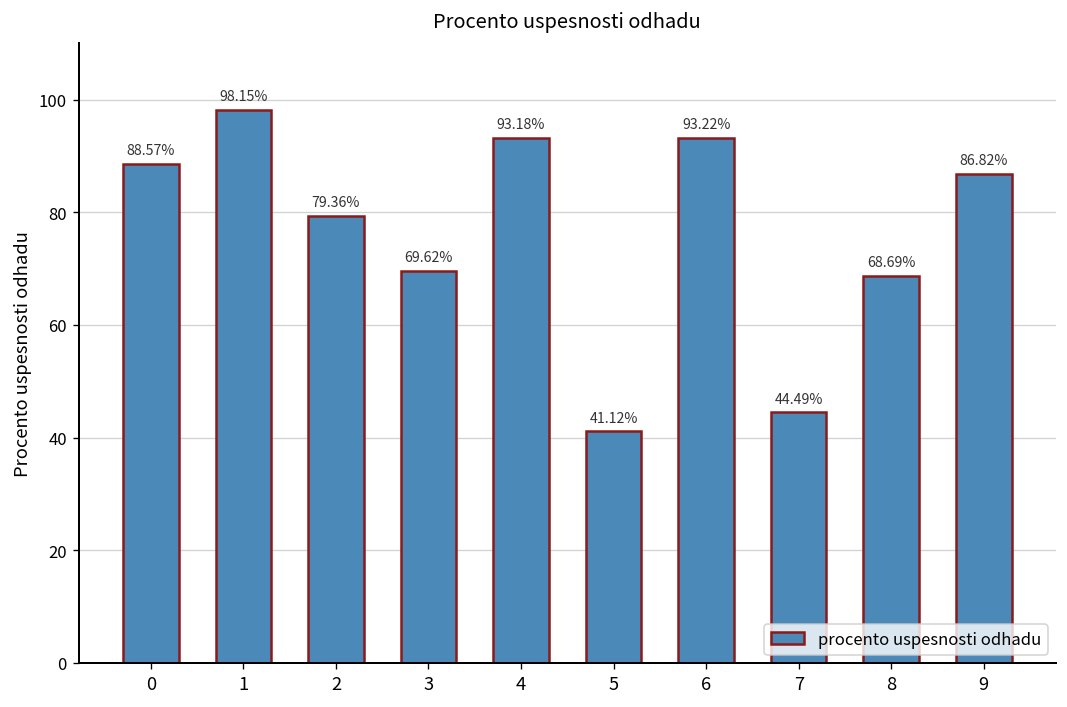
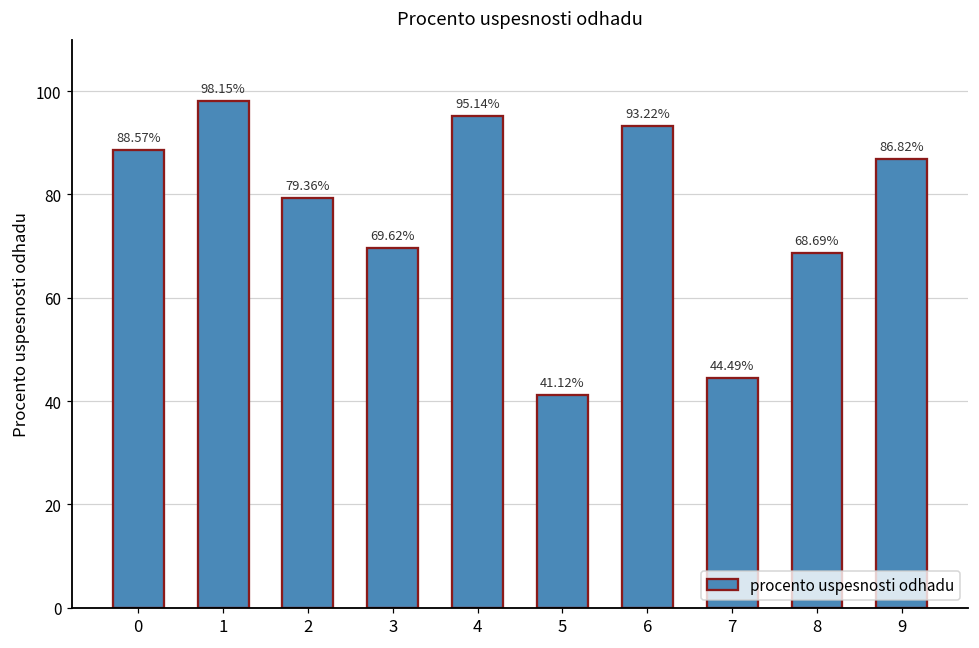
  {
    "0": "88.57%",
    "1": "98.15%",
    "2": "79.36%",
    "3": "69.62%",
-   "4": "93.18%",
+   "4": "95.14%",
    "5": "41.12%",
    "6": "93.22%",
    "7": "44.49%",
    "8": "68.69%",
    "9": "86.82%"
  }
